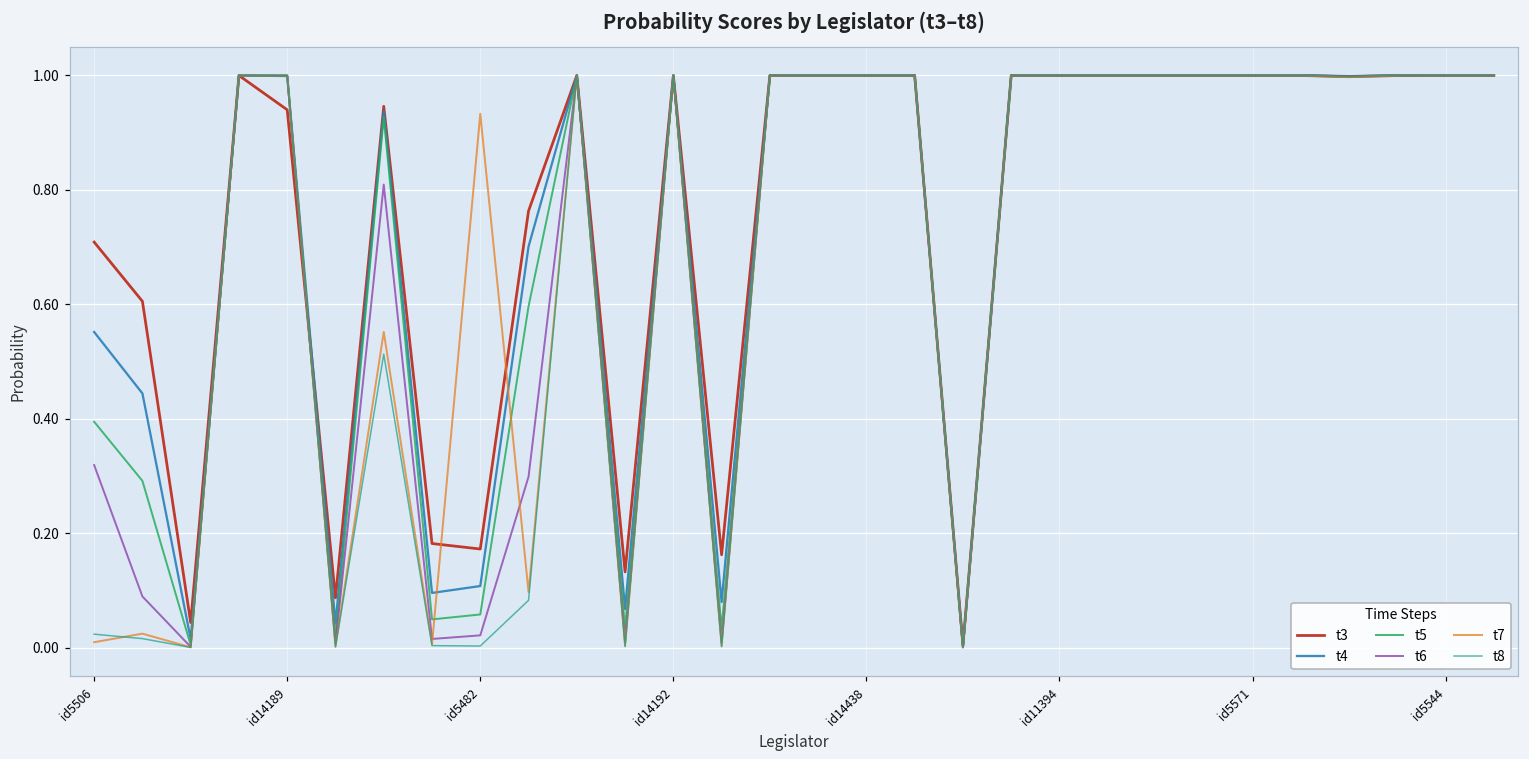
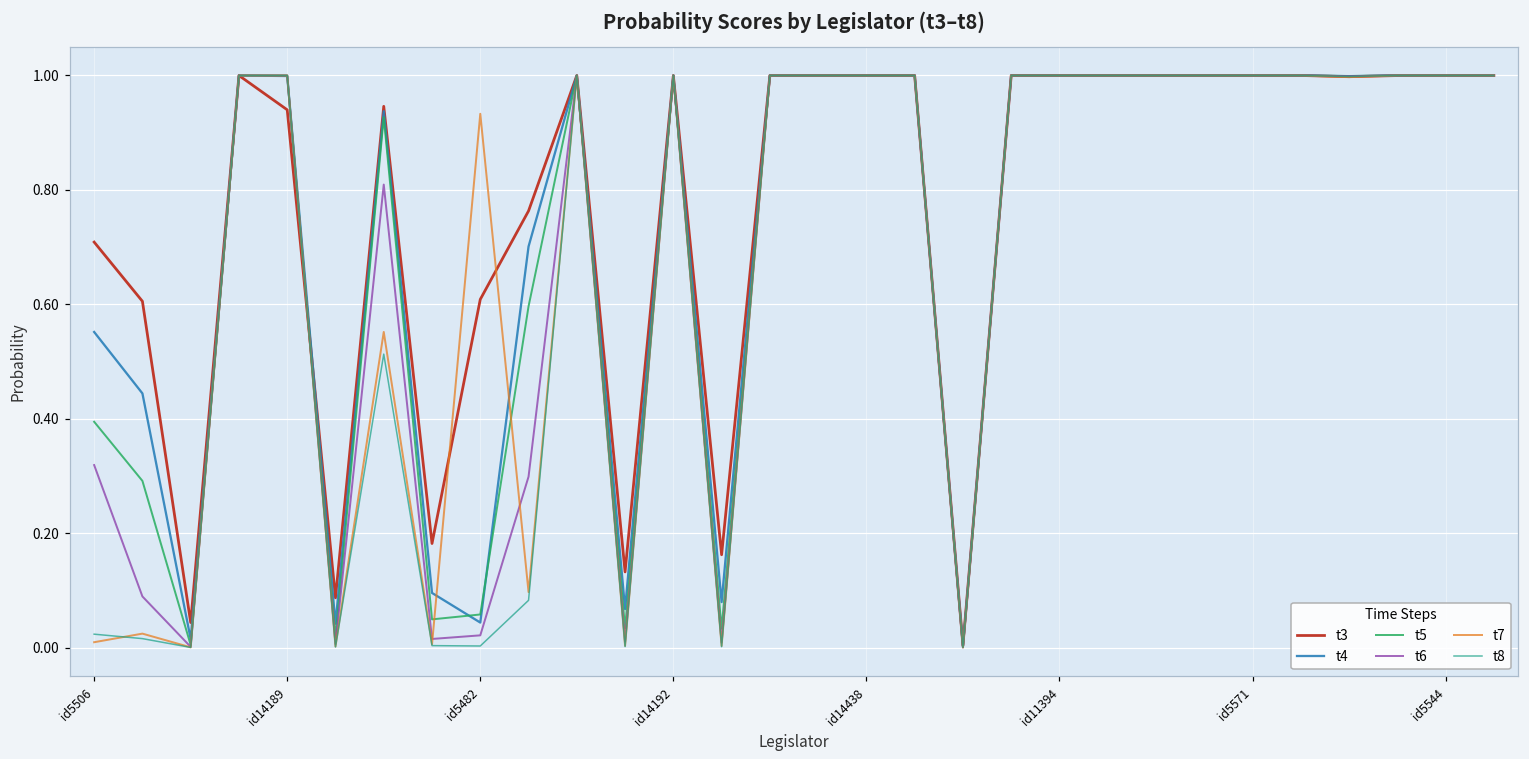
  {
    "t3": {
      "id5506": 0.71,
      "id14189": 0.94,
-     "id5482": 0.17
+     "id5482": 0.61
    },
    "t4": {
      "id5506": 0.55,
-     "id5482": 0.11
+     "id5482": 0.04
    },
    "t6": {
      "id5506": 0.32,
      "id5482": 0.02
    },
    "t7": {
      "id5506": 0.01,
      "id5482": 0.93
    }
  }
